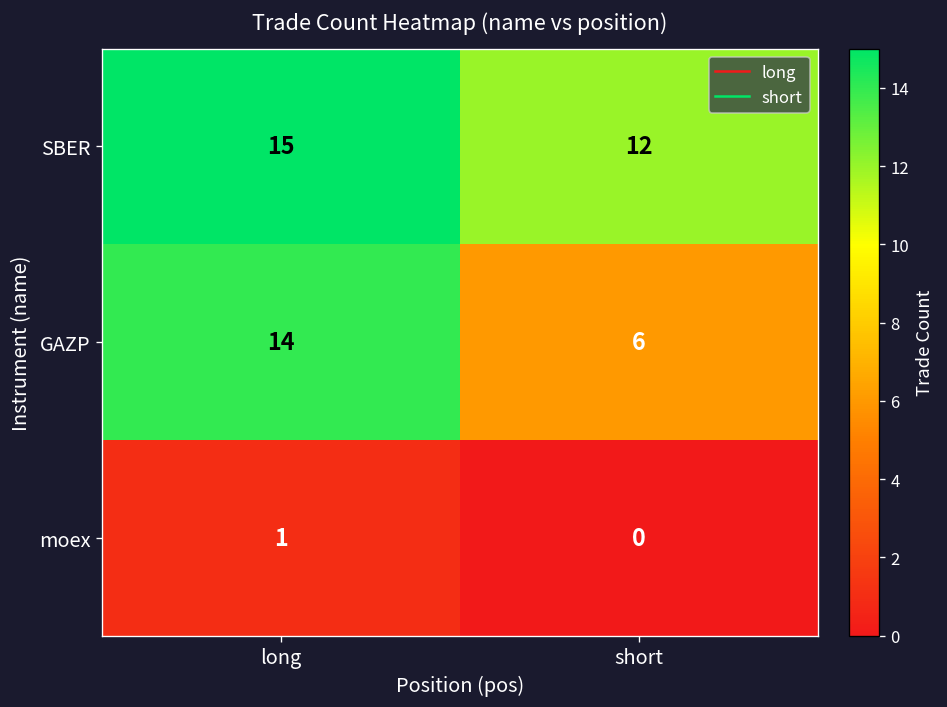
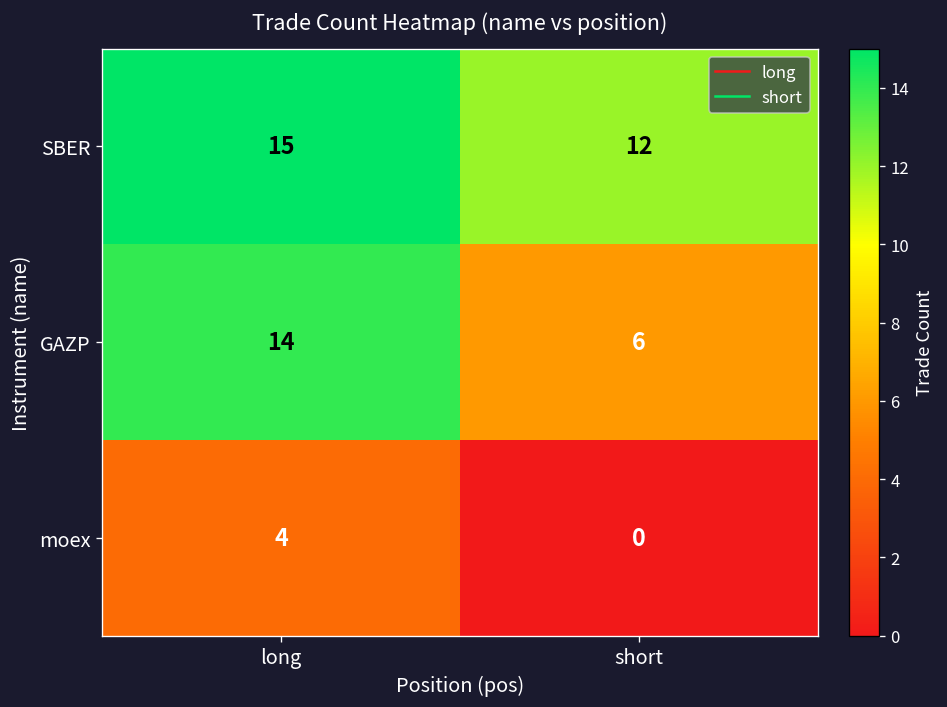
  {
    "SBER": {
      "long": 15,
      "short": 12
    },
    "GAZP": {
      "long": 14,
      "short": 6
    },
    "moex": {
-     "long": 1,
+     "long": 4,
      "short": 0
    }
  }
